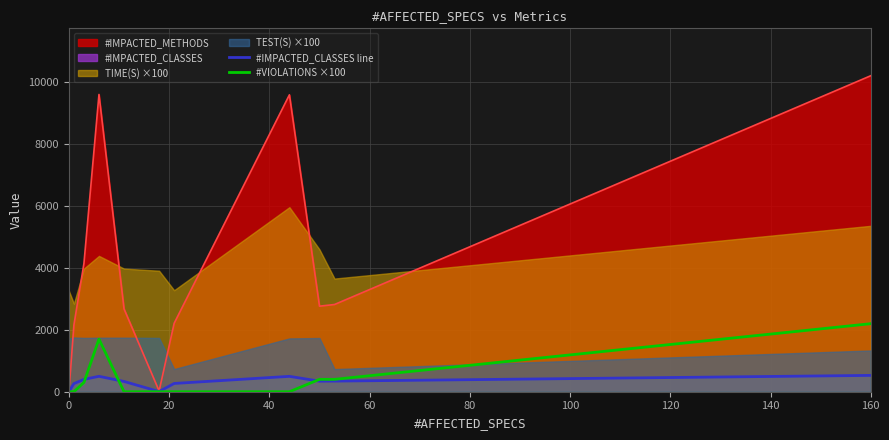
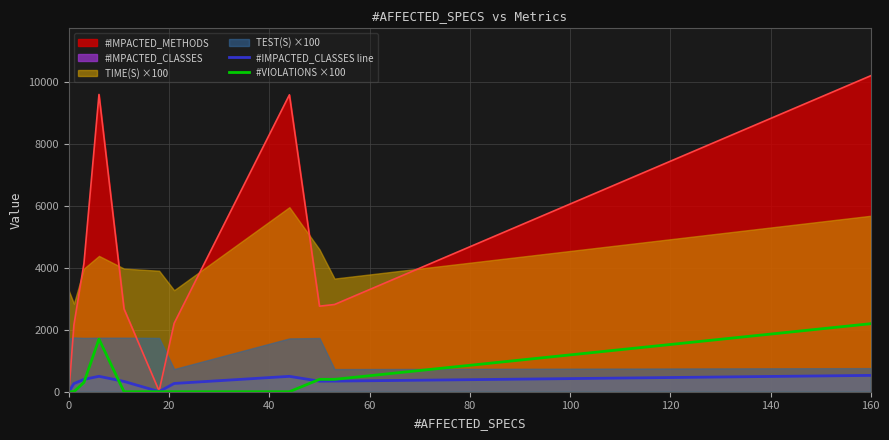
  {
    "#IMPACTED_METHODS": {
      "160": 10200
    },
    "#IMPACTED_CLASSES": {
      "160": 500
    },
    "TIME(S) ×100": {
      "0": 3300,
-     "160": 5400
+     "160": 5700
    },
    "#VIOLATIONS ×100": {
      "160": 2200
    },
    "TEST(S) ×100": {
      "0": 1700,
-     "160": 1300
+     "160": 800
    }
  }
